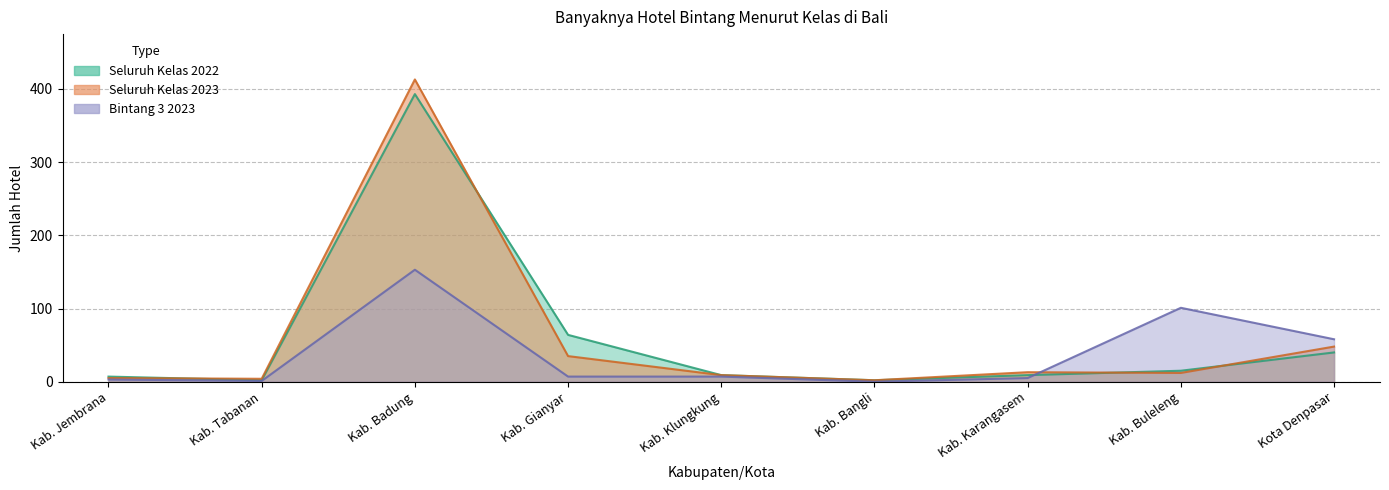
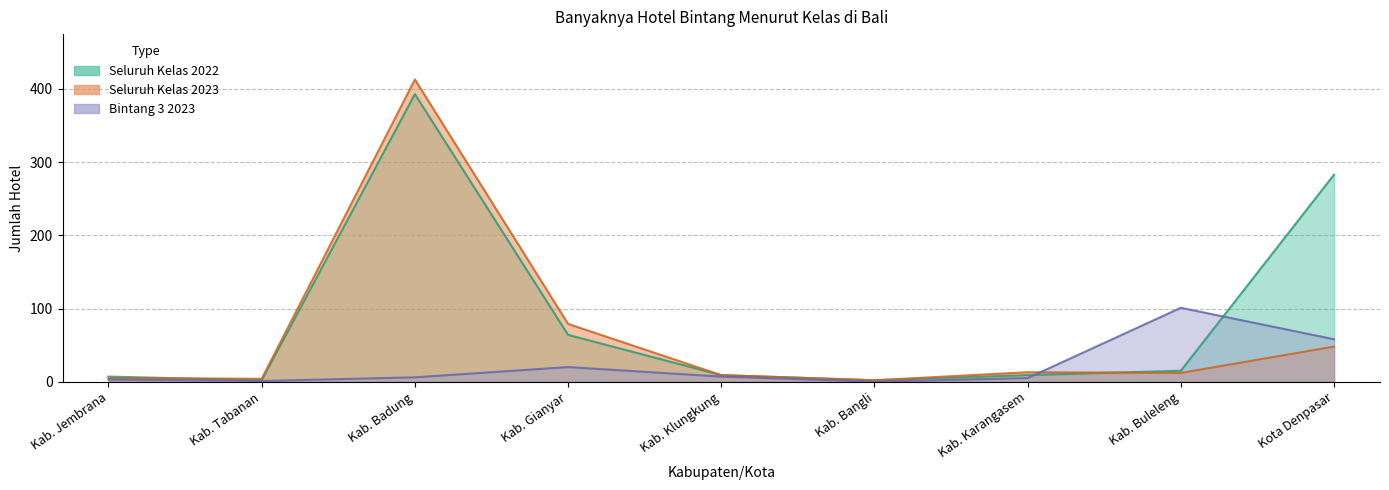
  {
    "Seluruh Kelas 2022": {
      "Kab. Badung": 390,
      "Kab. Gianyar": 60,
      "Kab. Karangasem": 10,
-     "Kota Denpasar": 40
+     "Kota Denpasar": 280
    },
    "Seluruh Kelas 2023": {
      "Kab. Badung": 410,
-     "Kab. Gianyar": 40,
+     "Kab. Gianyar": 80,
      "Kab. Karangasem": 10,
      "Kota Denpasar": 50
    },
    "Bintang 3 2023": {
-     "Kab. Badung": 150,
-     "Kab. Gianyar": 10,
+     "Kab. Badung": 10,
+     "Kab. Gianyar": 20,
      "Kab. Karangasem": 10,
      "Kab. Buleleng": 100,
      "Kota Denpasar": 60
    }
  }
